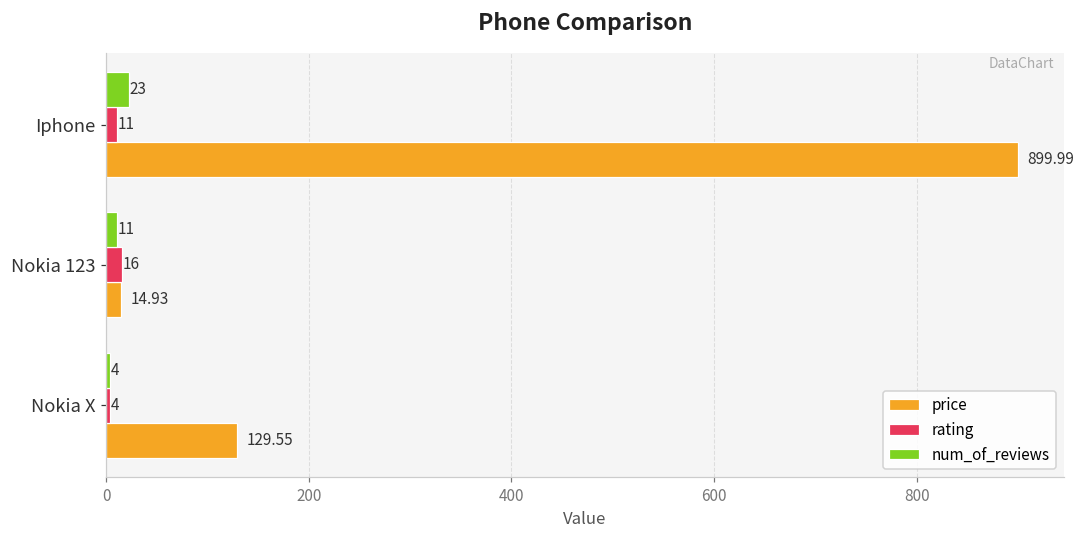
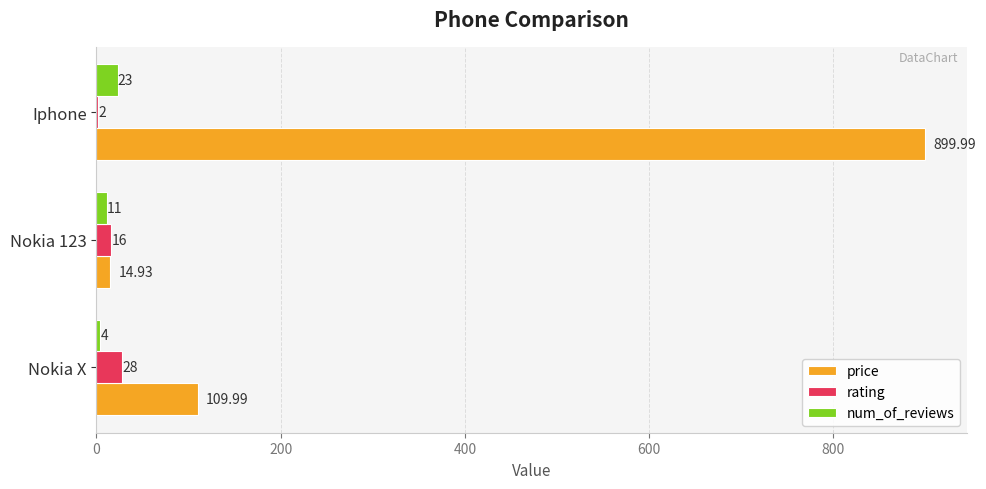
  {
    "price": {
      "Iphone": 899.99,
      "Nokia 123": 14.93,
-     "Nokia X": 129.55
+     "Nokia X": 109.99
    },
    "rating": {
-     "Iphone": 11,
+     "Iphone": 2,
      "Nokia 123": 16,
-     "Nokia X": 4
+     "Nokia X": 28
    },
    "num_of_reviews": {
      "Iphone": 23,
      "Nokia 123": 11,
      "Nokia X": 4
    }
  }
